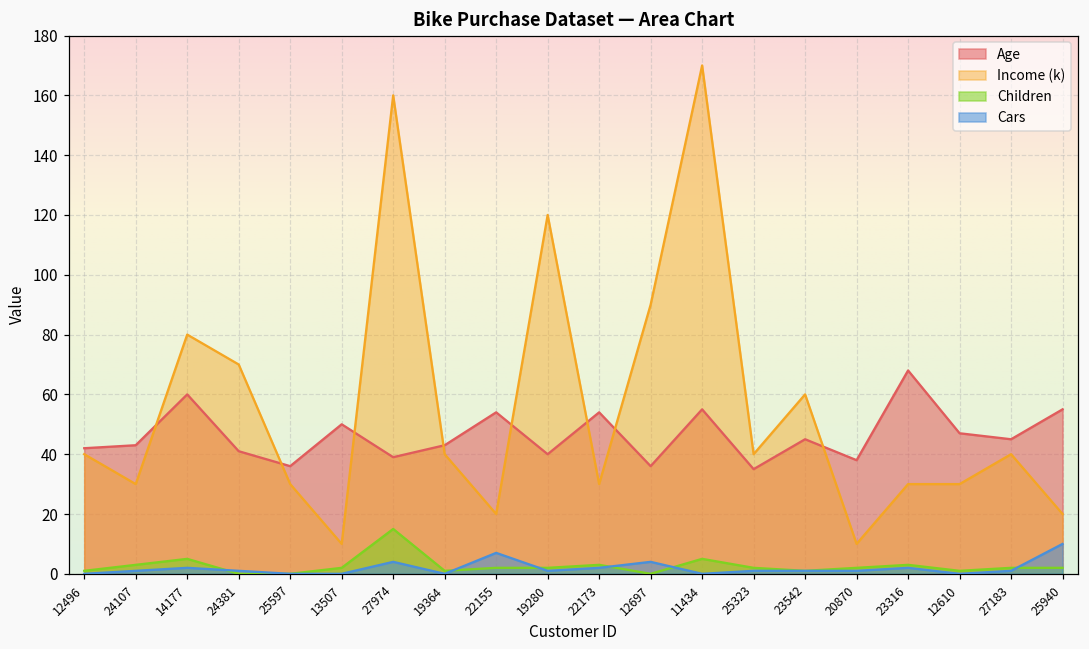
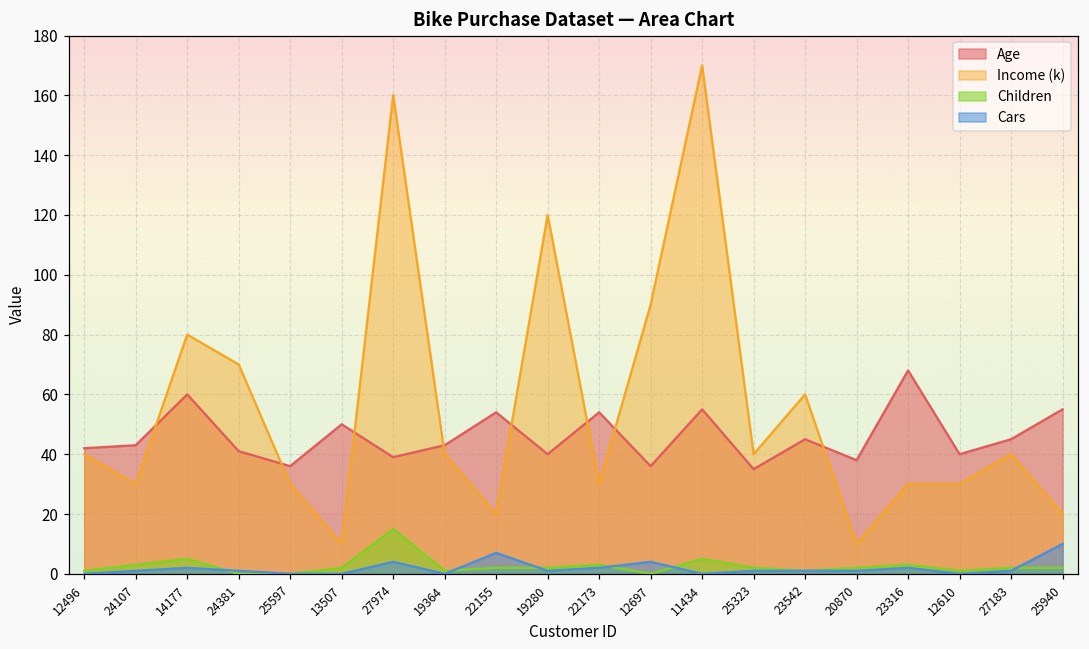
  {
    "Age": {
      "12496": 42,
      "24107": 43,
      "14177": 60,
      "24381": 41,
      "25597": 36,
      "13507": 50,
      "27974": 39,
      "19364": 43,
      "22155": 54,
      "19280": 40,
      "22173": 54,
      "12697": 36,
      "11434": 55,
      "25323": 35,
      "23542": 45,
      "20870": 38,
      "23316": 68,
-     "12610": 47,
+     "12610": 40,
      "27183": 45,
      "25940": 55
    },
    "Income (k)": {
      "12496": 40,
      "24107": 30,
      "14177": 80,
      "24381": 70,
      "25597": 30,
      "13507": 10,
      "27974": 160,
      "19364": 40,
      "22155": 20,
      "19280": 120,
      "22173": 30,
      "12697": 90,
      "11434": 170,
      "25323": 40,
      "23542": 60,
      "20870": 10,
      "23316": 30,
      "12610": 30,
      "27183": 40,
      "25940": 20
    },
    "Children": {
      "12496": 1,
      "24107": 3,
      "14177": 5,
      "24381": 0,
      "13507": 2,
      "27974": 15,
      "19364": 1,
      "22155": 2,
      "19280": 2,
      "22173": 3,
      "12697": 0,
      "11434": 5,
      "25323": 2,
      "20870": 2,
      "23316": 3,
      "12610": 1,
      "27183": 2,
      "25940": 2
    },
    "Cars": {
      "12496": 0,
      "24107": 1,
      "14177": 2,
      "24381": 1,
      "13507": 0,
      "27974": 4,
      "19364": 0,
      "22155": 7,
      "19280": 1,
      "22173": 2,
      "12697": 4,
      "11434": 0,
      "25323": 1,
      "20870": 1,
      "23316": 2,
      "12610": 0,
      "27183": 1,
      "25940": 10
    }
  }
